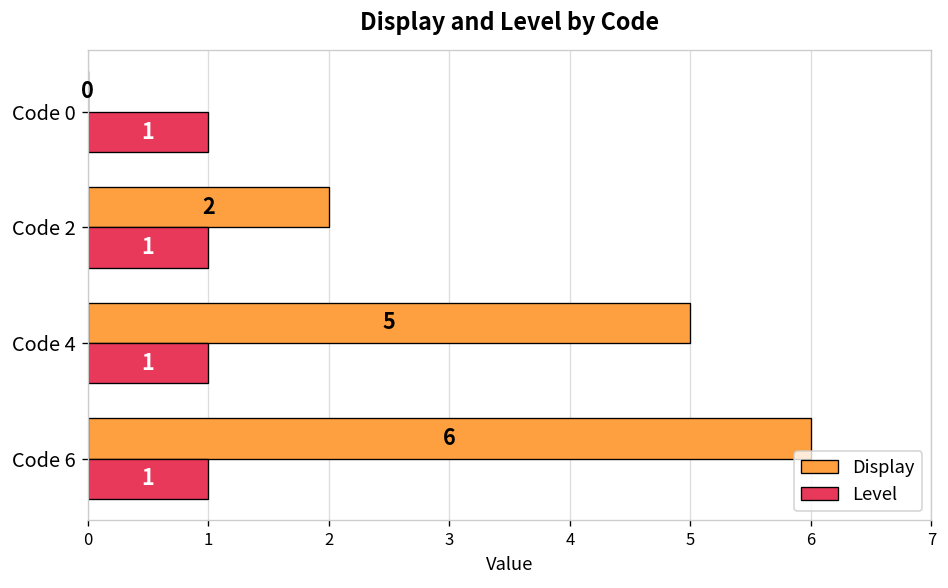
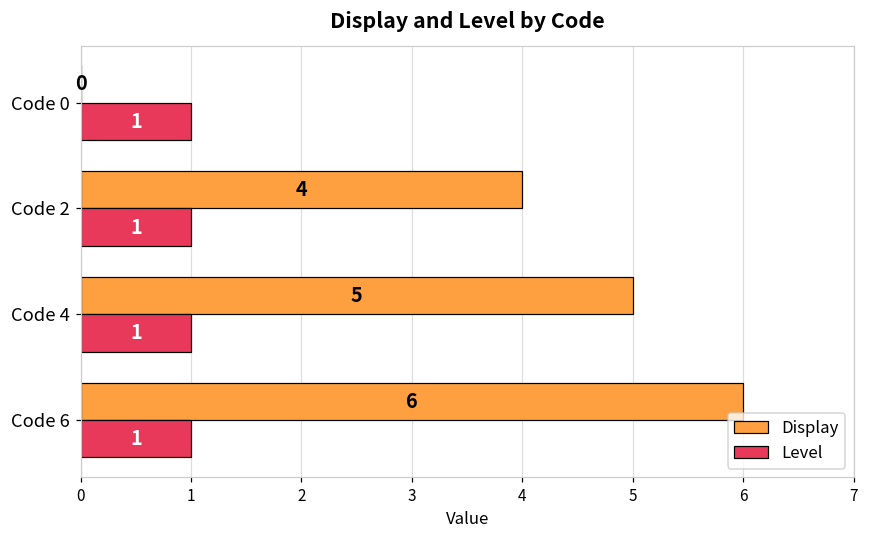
  {
    "Display": {
      "Code 0": 0,
-     "Code 2": 2,
+     "Code 2": 4,
      "Code 4": 5,
      "Code 6": 6
    },
    "Level": {
      "Code 0": 1,
      "Code 2": 1,
      "Code 4": 1,
      "Code 6": 1
    }
  }
